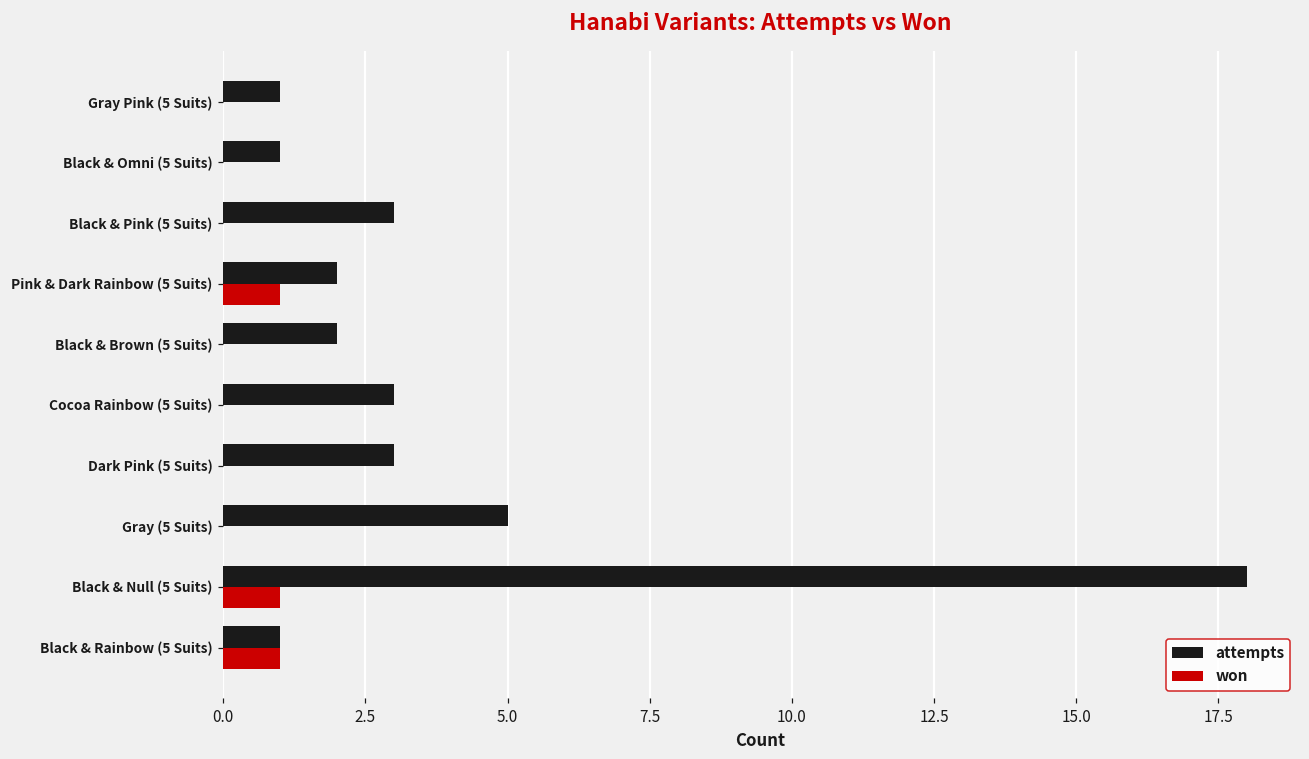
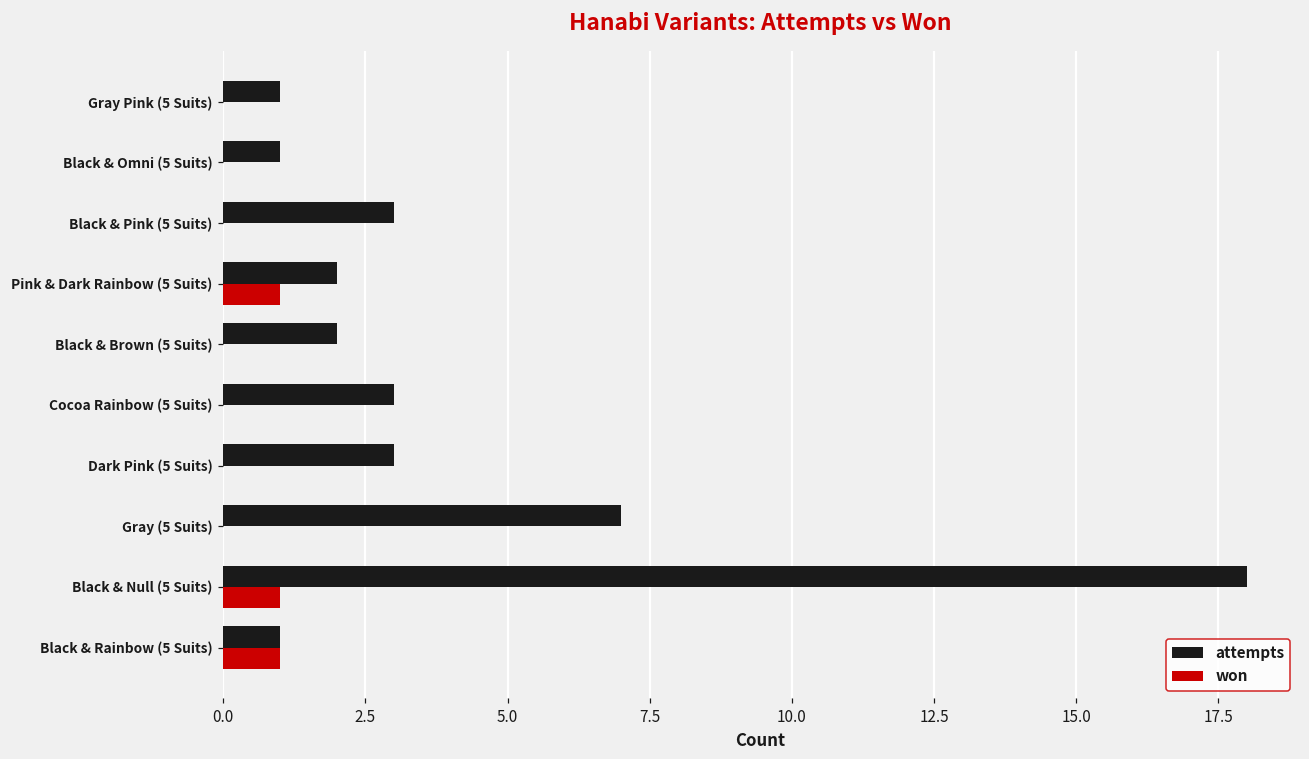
  {
    "attempts": {
      "Gray Pink (5 Suits)": 1,
      "Black & Omni (5 Suits)": 1,
      "Black & Pink (5 Suits)": 3,
      "Pink & Dark Rainbow (5 Suits)": 2,
      "Black & Brown (5 Suits)": 2,
      "Cocoa Rainbow (5 Suits)": 3,
      "Dark Pink (5 Suits)": 3,
-     "Gray (5 Suits)": 5,
+     "Gray (5 Suits)": 7,
      "Black & Null (5 Suits)": 18,
      "Black & Rainbow (5 Suits)": 1
    },
    "won": {
      "Gray Pink (5 Suits)": 0,
      "Black & Omni (5 Suits)": 0,
      "Black & Pink (5 Suits)": 0,
      "Pink & Dark Rainbow (5 Suits)": 1,
      "Black & Brown (5 Suits)": 0,
      "Cocoa Rainbow (5 Suits)": 0,
      "Dark Pink (5 Suits)": 0,
      "Gray (5 Suits)": 0,
      "Black & Null (5 Suits)": 1,
      "Black & Rainbow (5 Suits)": 1
    }
  }
